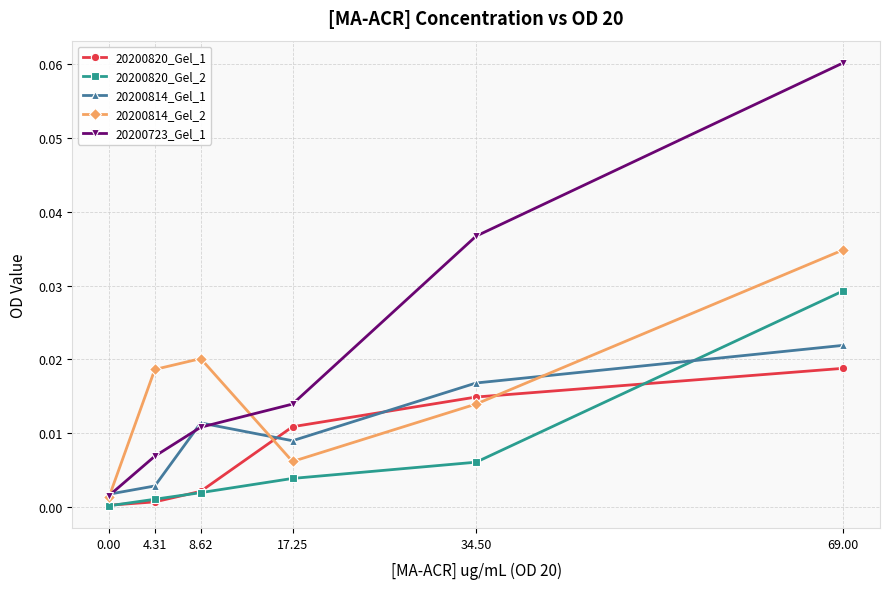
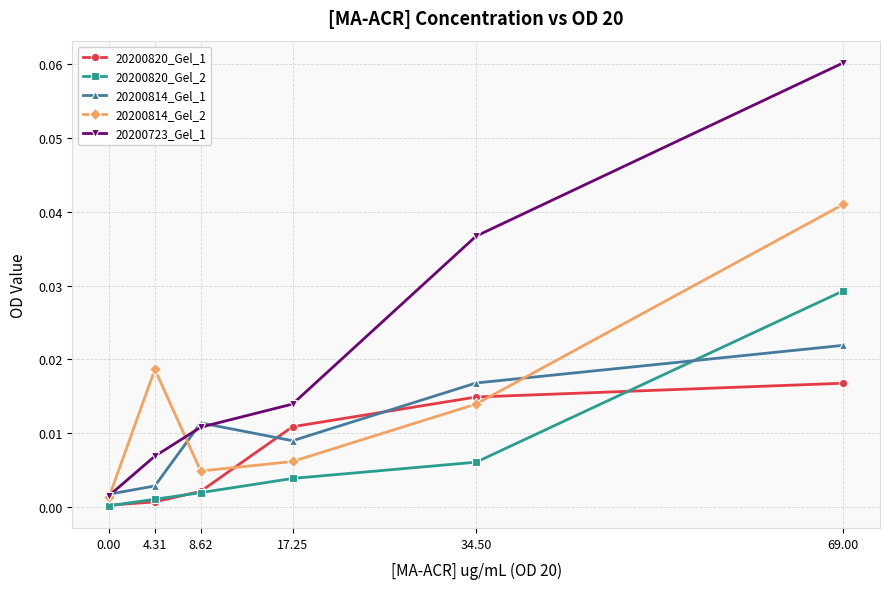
  {
    "20200820_Gel_1": {
      "4.31": 0.001,
      "17.25": 0.011,
      "34.50": 0.015,
-     "69.00": 0.019
+     "69.00": 0.017
    },
    "20200814_Gel_2": {
      "4.31": 0.019,
-     "8.62": 0.020,
+     "8.62": 0.005,
      "17.25": 0.006,
      "34.50": 0.014,
-     "69.00": 0.035
+     "69.00": 0.041
    },
    "20200723_Gel_1": {
      "4.31": 0.007,
      "8.62": 0.011,
      "17.25": 0.014,
      "34.50": 0.037,
      "69.00": 0.060
    }
  }
